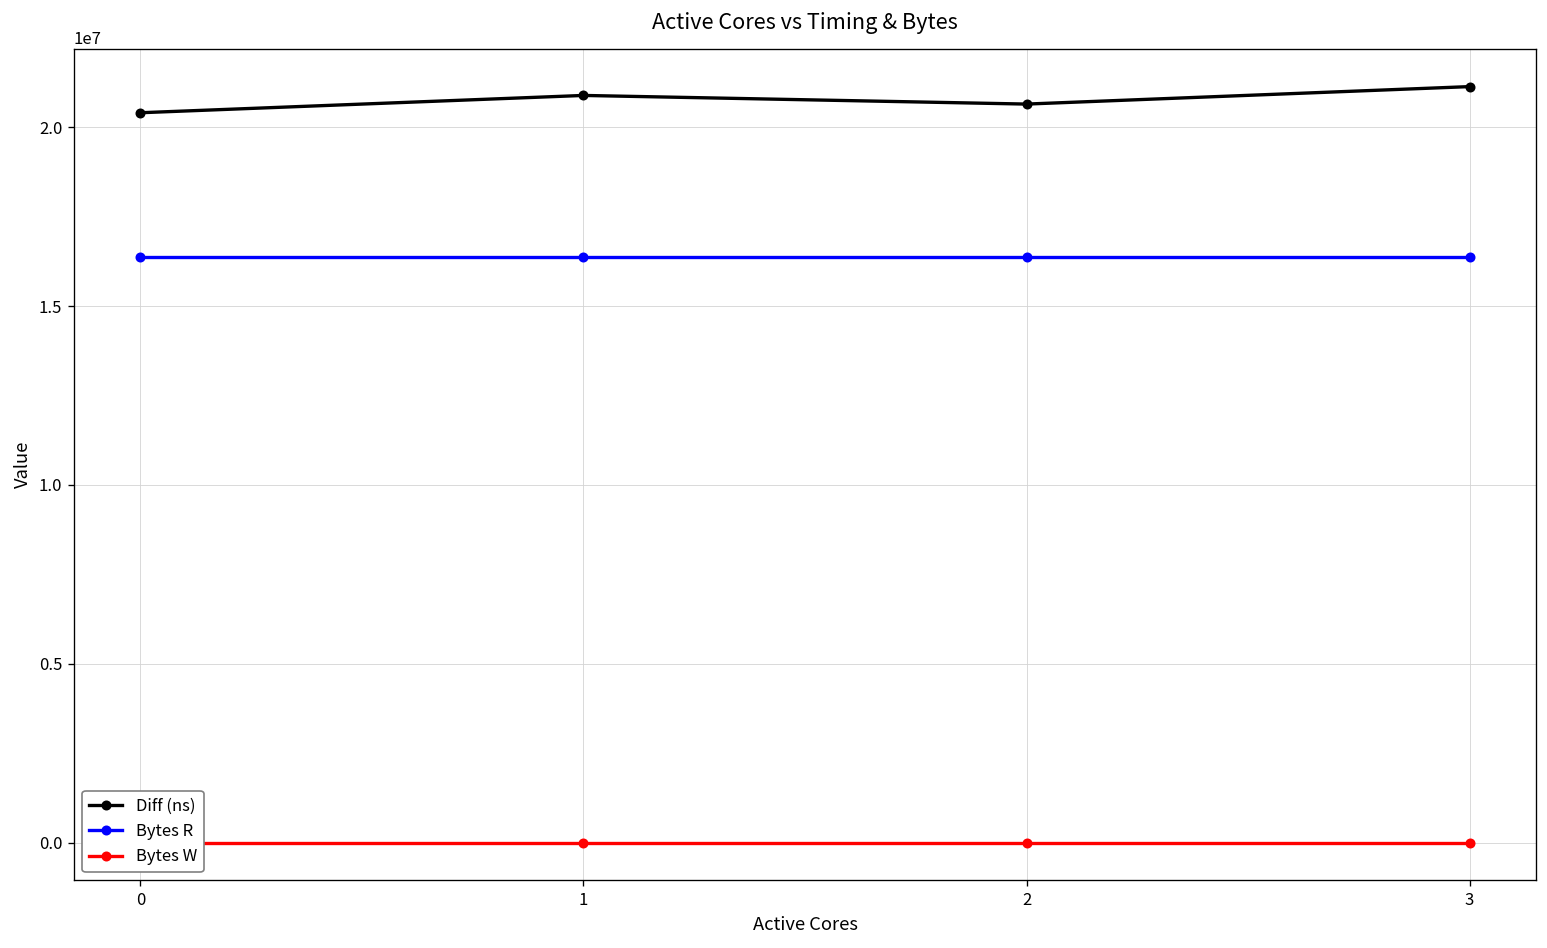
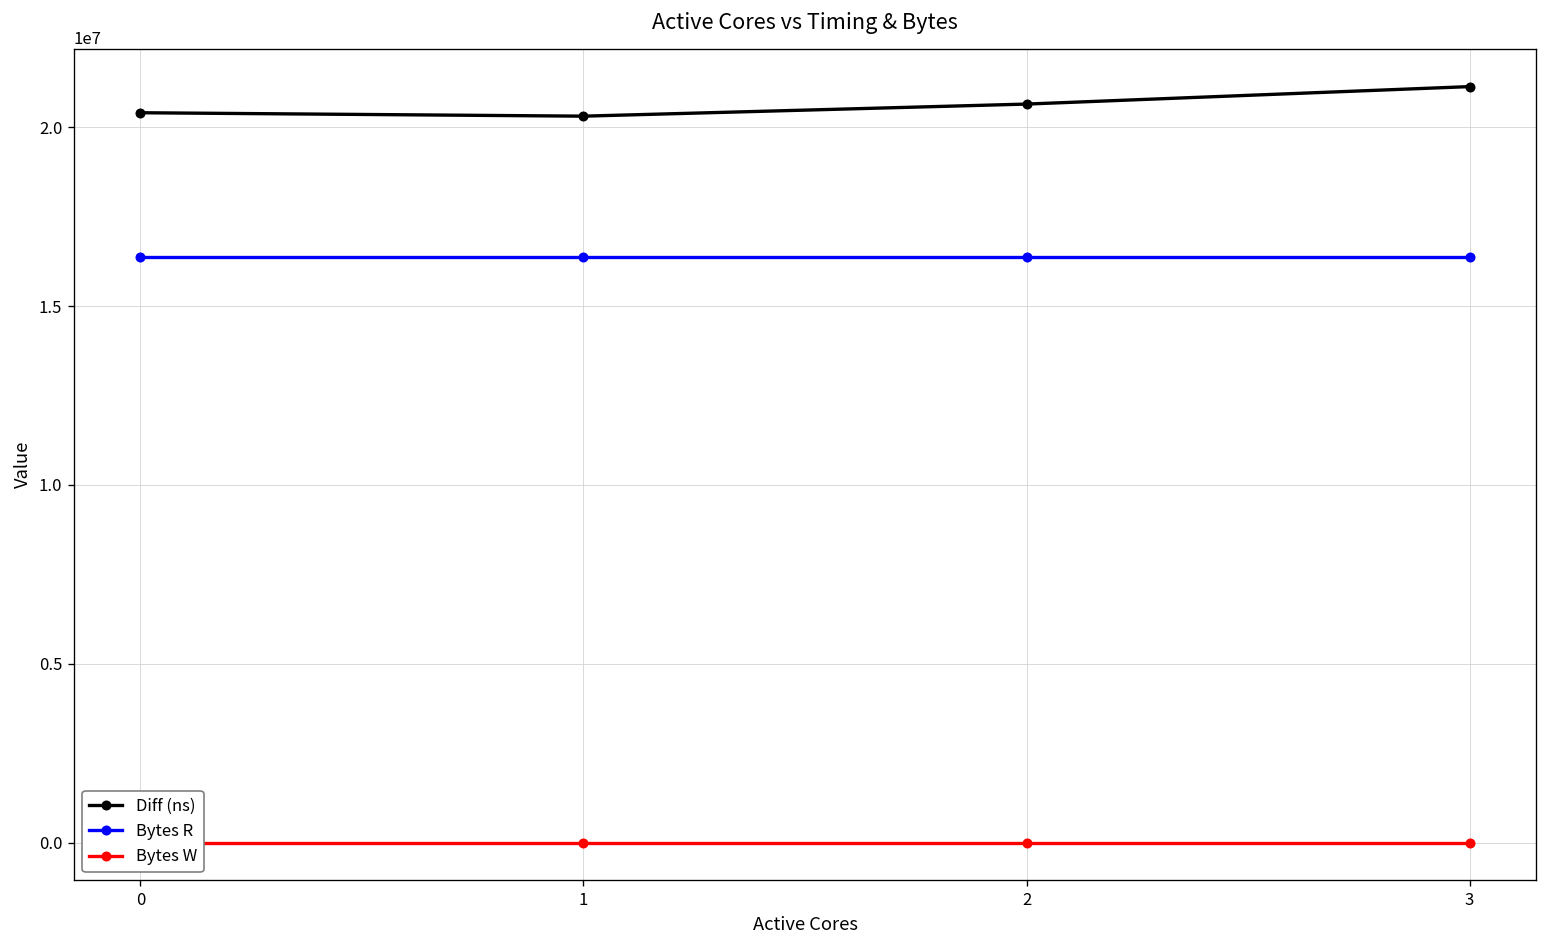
  {
    "Diff (ns)": {
      "0": 20400000,
-     "1": 20900000,
+     "1": 20300000,
      "2": 20600000,
      "3": 21100000
    },
    "Bytes R": {
      "0": 16400000,
      "1": 16400000,
      "2": 16400000,
      "3": 16400000
    },
    "Bytes W": {
      "1": 0,
      "2": 0,
      "3": 0
    }
  }
